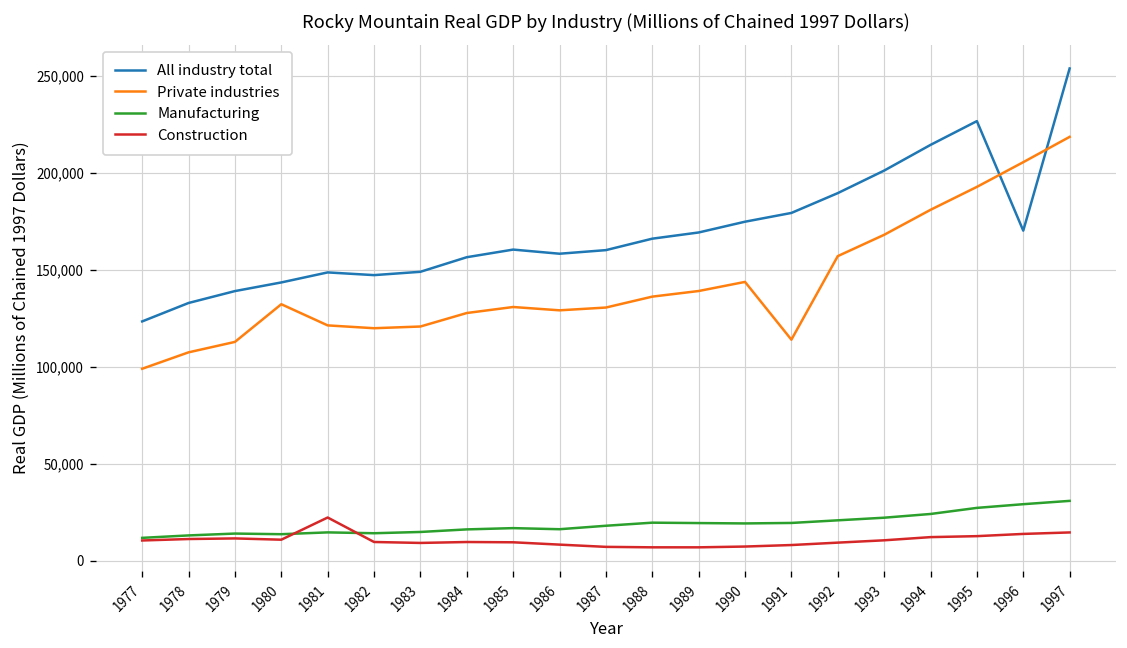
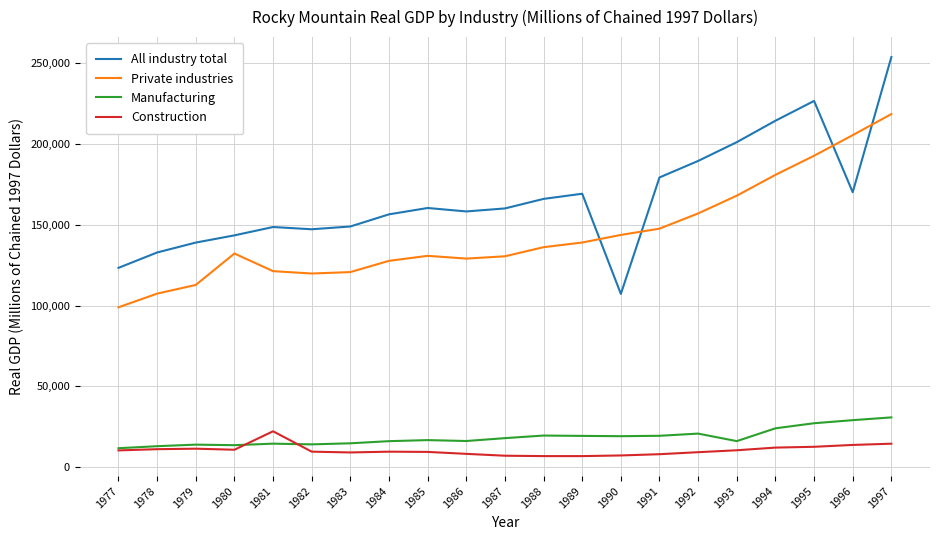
  {
    "All industry total": {
      "1977": "123,000",
      "1978": "133,000",
      "1979": "139,000",
      "1980": "143,000",
      "1981": "149,000",
      "1982": "147,000",
      "1983": "149,000",
      "1984": "156,000",
      "1985": "160,000",
      "1986": "158,000",
      "1987": "160,000",
      "1988": "166,000",
      "1989": "169,000",
-     "1990": "175,000",
+     "1990": "107,000",
      "1991": "179,000",
      "1992": "189,000",
      "1993": "201,000",
      "1994": "214,000",
      "1995": "227,000",
      "1996": "170,000",
      "1997": "254,000"
    },
    "Private industries": {
      "1977": "99,000",
      "1978": "107,000",
      "1979": "113,000",
      "1980": "132,000",
      "1981": "121,000",
      "1982": "120,000",
      "1983": "121,000",
      "1984": "128,000",
      "1985": "131,000",
      "1986": "129,000",
      "1987": "131,000",
      "1988": "136,000",
      "1989": "139,000",
      "1990": "144,000",
-     "1991": "114,000",
+     "1991": "148,000",
      "1992": "157,000",
      "1993": "168,000",
      "1994": "181,000",
      "1995": "193,000",
      "1996": "205,000",
      "1997": "218,000"
    },
    "Manufacturing": {
      "1978": "13,000",
      "1979": "14,000",
      "1980": "14,000",
      "1981": "15,000",
      "1982": "14,000",
      "1983": "15,000",
      "1984": "16,000",
      "1985": "17,000",
      "1986": "16,000",
      "1987": "18,000",
      "1988": "20,000",
      "1989": "19,000",
      "1990": "19,000",
      "1991": "19,000",
      "1992": "21,000",
-     "1993": "22,000",
+     "1993": "16,000",
      "1994": "24,000",
      "1995": "27,000",
      "1996": "29,000",
      "1997": "31,000"
    },
    "Construction": {
      "1978": "11,000",
      "1979": "12,000",
      "1980": "11,000",
      "1981": "22,000",
      "1982": "10,000",
      "1983": "9,000",
      "1984": "10,000",
      "1985": "10,000",
      "1986": "8,000",
      "1987": "7,000",
      "1988": "7,000",
      "1989": "7,000",
      "1990": "7,000",
      "1991": "8,000",
      "1992": "9,000",
      "1993": "11,000",
      "1994": "12,000",
      "1995": "13,000",
      "1996": "14,000",
      "1997": "15,000"
    }
  }
